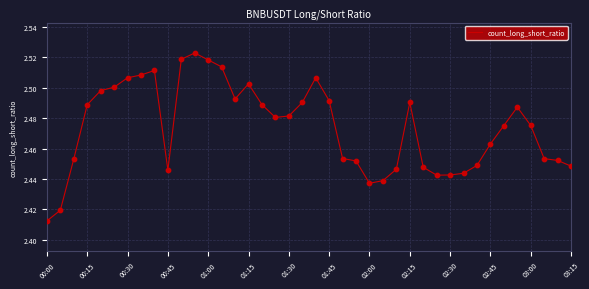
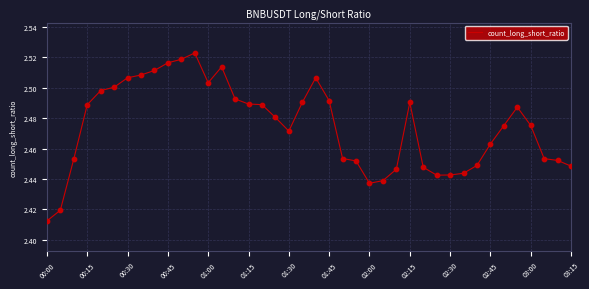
  {
    "00:00": 2.412,
    "00:15": 2.489,
    "00:30": 2.507,
-   "00:45": 2.446,
-   "01:00": 2.518,
-   "01:15": 2.503,
-   "01:30": 2.481,
+   "00:45": 2.516,
+   "01:00": 2.503,
+   "01:15": 2.489,
+   "01:30": 2.472,
    "01:45": 2.492,
    "02:00": 2.437,
    "02:15": 2.490,
    "02:30": 2.443,
    "02:45": 2.463,
    "03:00": 2.475,
    "03:15": 2.448
  }
